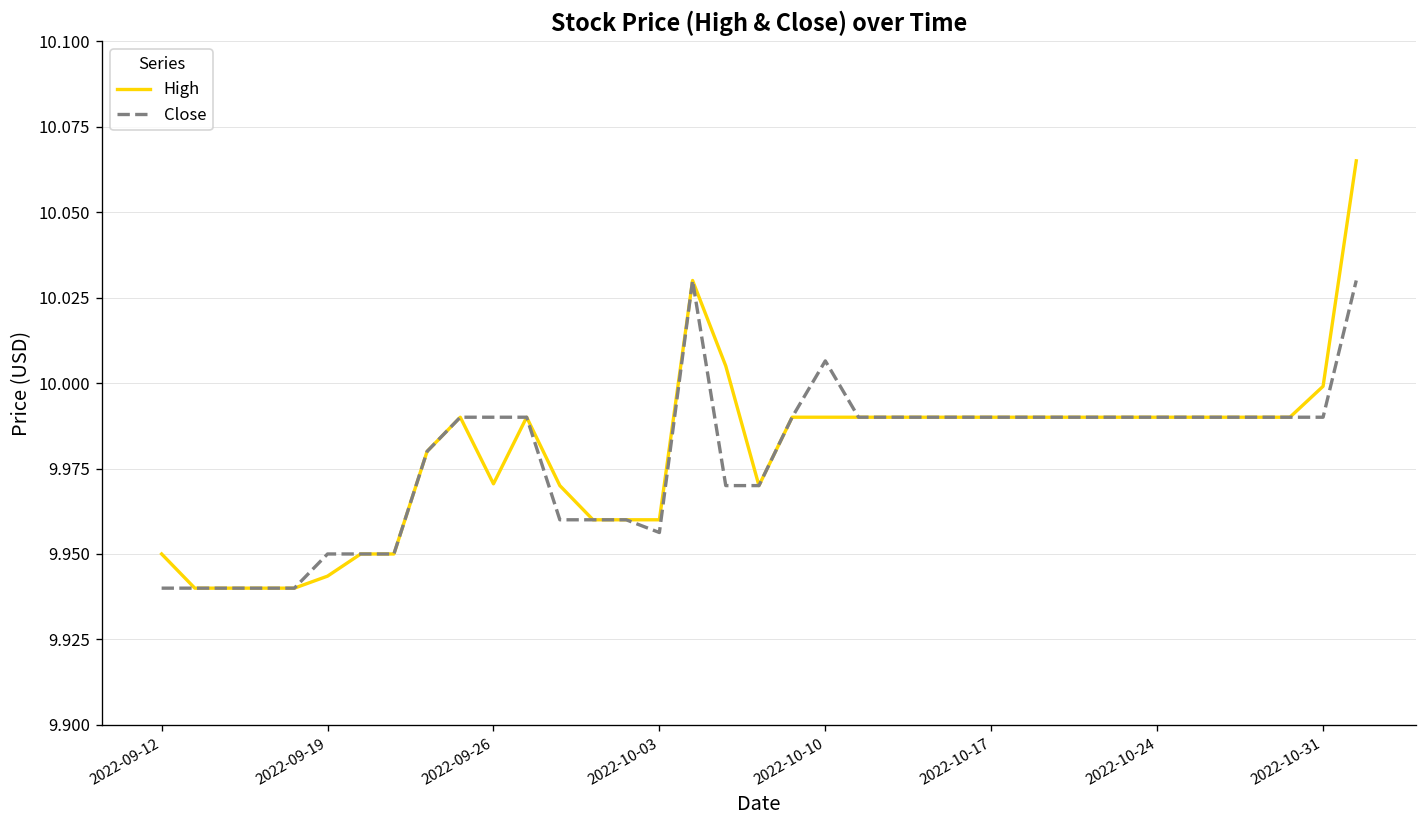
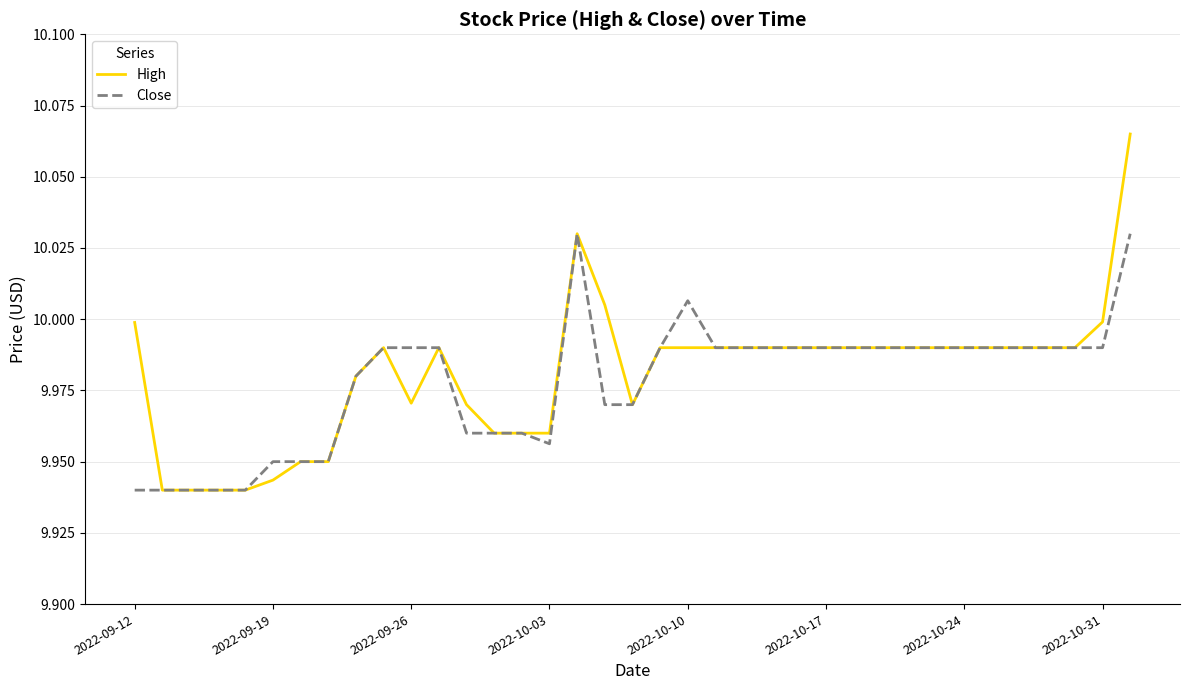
  {
    "High": {
-     "2022-09-12": 9.950,
+     "2022-09-12": 9.999,
      "2022-09-19": 9.944,
      "2022-09-26": 9.971,
      "2022-10-03": 9.960,
      "2022-10-10": 9.990,
      "2022-10-31": 9.999
    },
    "Close": {
      "2022-09-12": 9.940,
      "2022-09-19": 9.950,
      "2022-09-26": 9.990,
      "2022-10-03": 9.956,
      "2022-10-10": 10.006,
      "2022-10-31": 9.990
    }
  }
